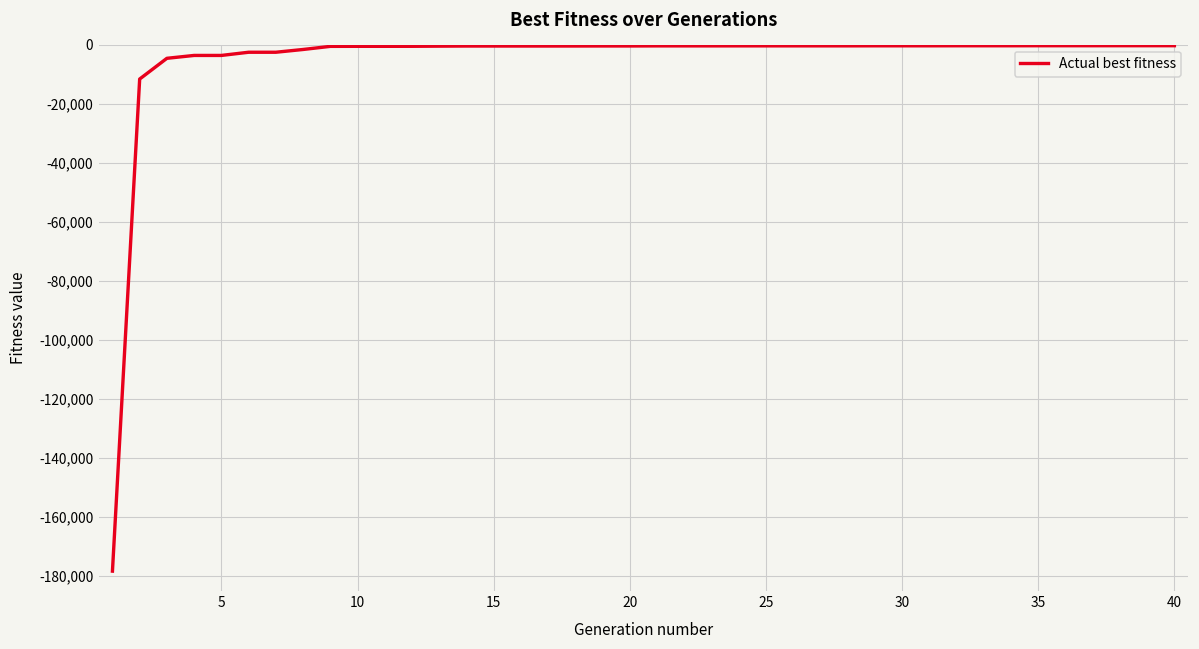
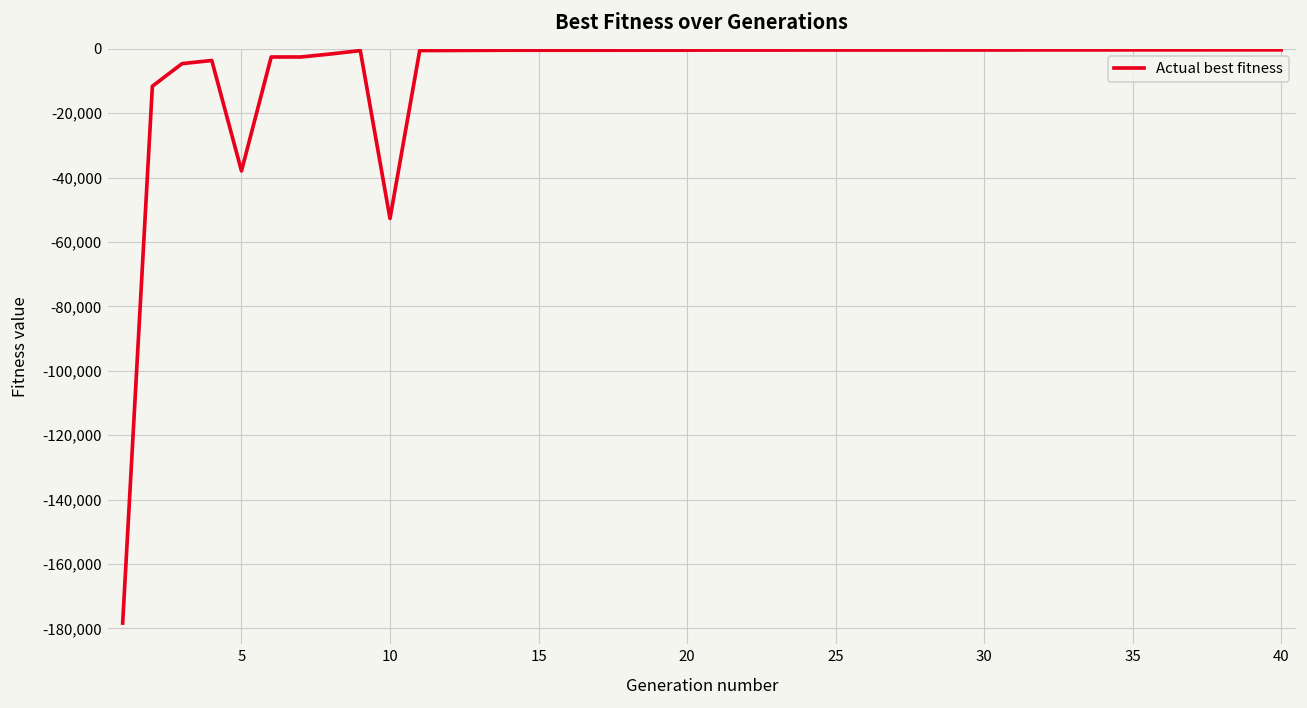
  {
-   "5": "-4,000",
-   "10": "-1,000",
+   "5": "-38,000",
+   "10": "-53,000",
    "15": "0",
    "20": "0",
    "25": "0",
    "30": "0",
    "35": "0",
    "40": "0"
  }
